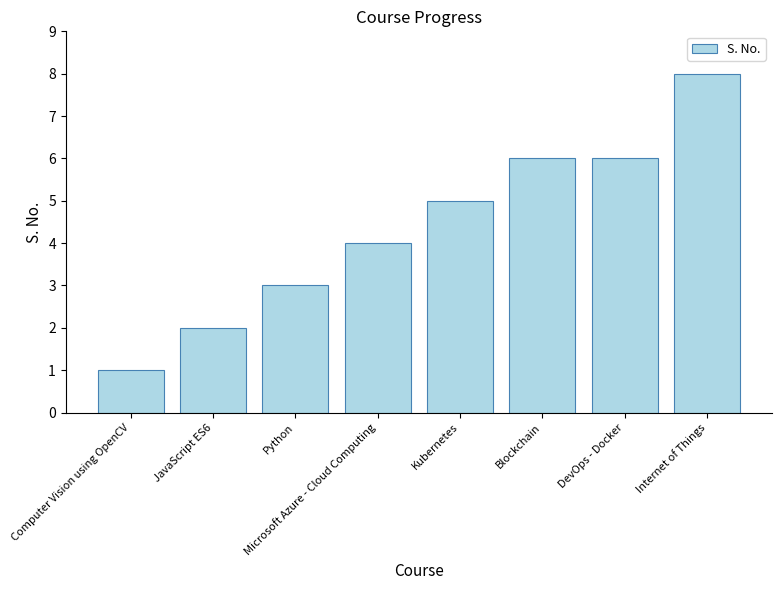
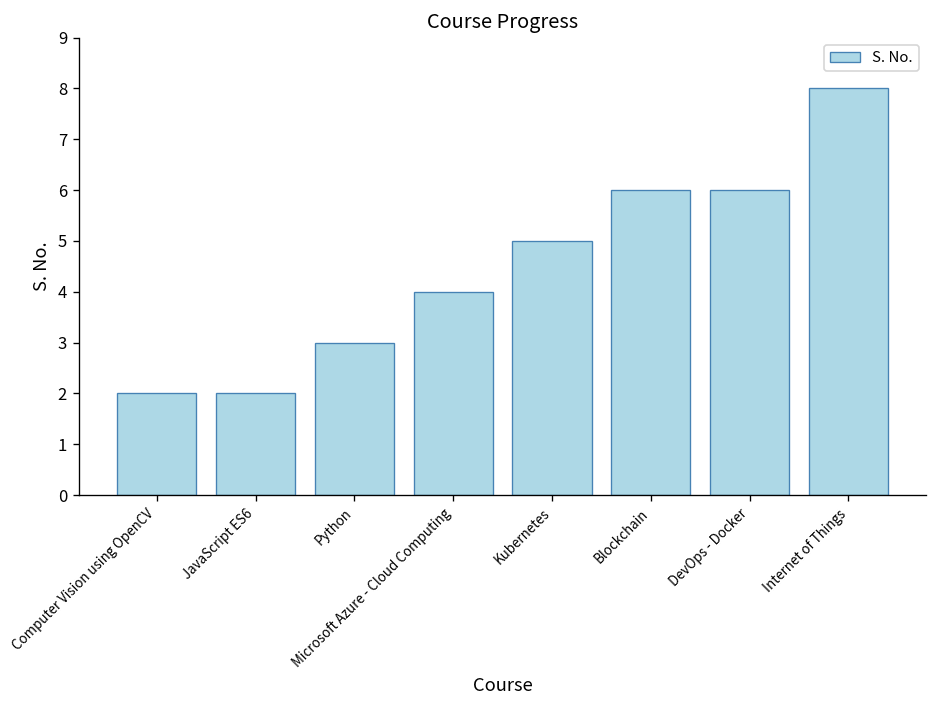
  {
-   "Computer Vision using OpenCV": 1,
+   "Computer Vision using OpenCV": 2,
    "JavaScript ES6": 2,
    "Python": 3,
    "Microsoft Azure - Cloud Computing": 4,
    "Kubernetes": 5,
    "Blockchain": 6,
    "DevOps - Docker": 6,
    "Internet of Things": 8
  }
